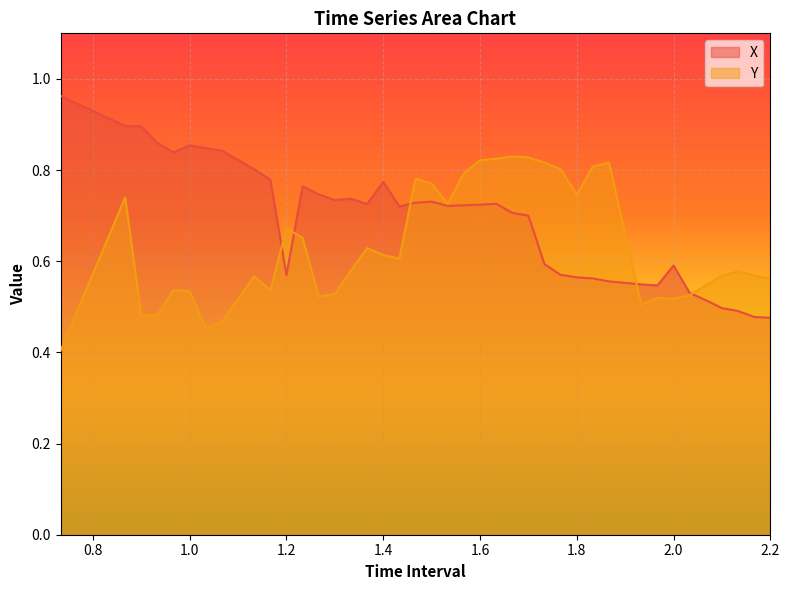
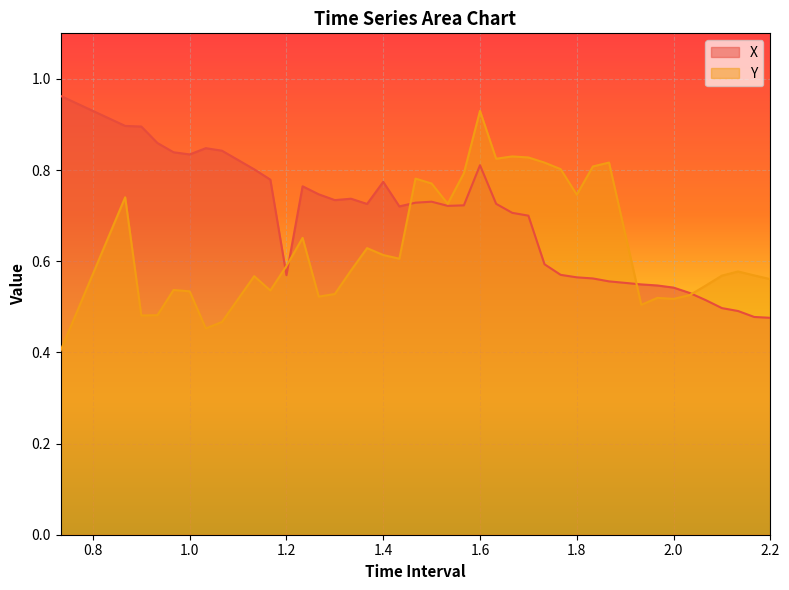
  {
    "X": {
-     "1.0": 0.85,
+     "1.0": 0.83,
      "1.2": 0.57,
      "1.4": 0.77,
-     "1.6": 0.72,
+     "1.6": 0.81,
      "1.8": 0.56,
-     "2.0": 0.59,
+     "2.0": 0.54,
      "2.2": 0.48
    },
    "Y": {
      "1.0": 0.53,
-     "1.2": 0.67,
+     "1.2": 0.59,
      "1.4": 0.61,
-     "1.6": 0.82,
+     "1.6": 0.93,
      "1.8": 0.75,
      "2.0": 0.52,
      "2.2": 0.56
    }
  }
